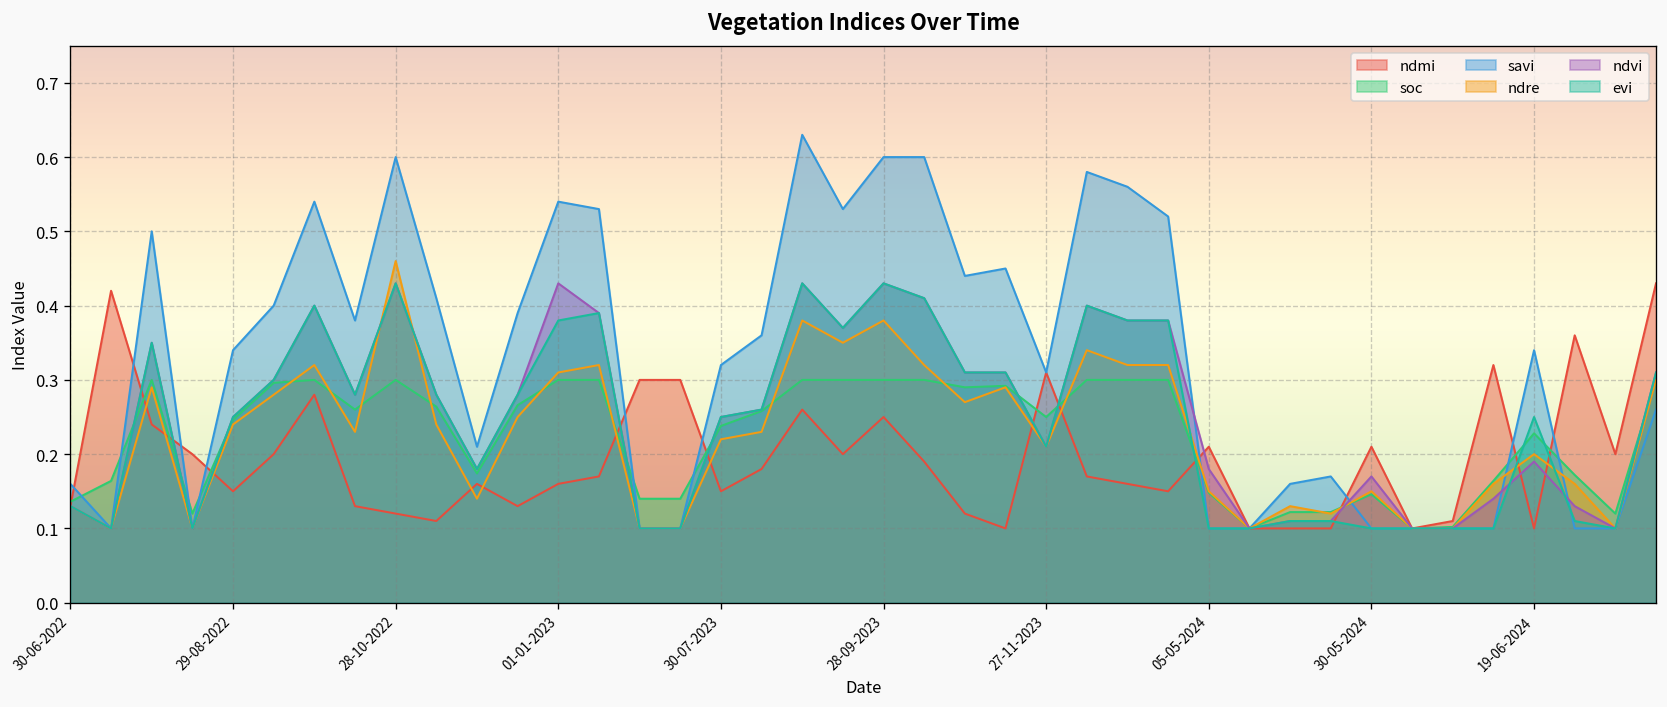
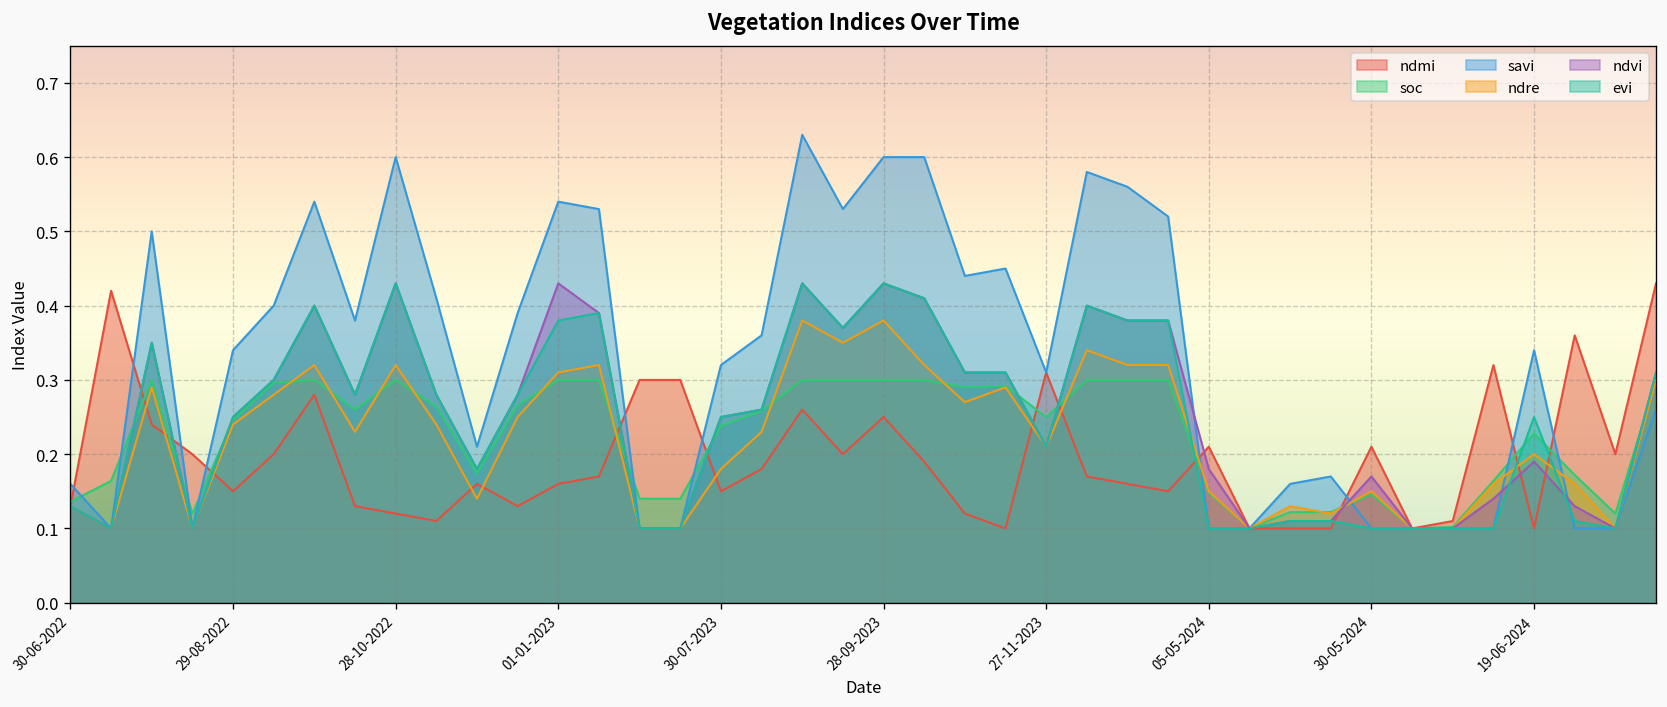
  {
    "ndmi": {
      "29-08-2022": 0.15,
      "28-10-2022": 0.12,
      "01-01-2023": 0.16,
      "30-07-2023": 0.15,
      "28-09-2023": 0.25,
      "05-05-2024": 0.21,
      "30-05-2024": 0.21,
      "19-06-2024": 0.10
    },
    "ndre": {
      "29-08-2022": 0.24,
-     "28-10-2022": 0.46,
+     "28-10-2022": 0.32,
      "01-01-2023": 0.31,
-     "30-07-2023": 0.22,
+     "30-07-2023": 0.18,
      "28-09-2023": 0.38,
      "19-06-2024": 0.20
    },
    "ndvi": {
      "01-01-2023": 0.43,
      "05-05-2024": 0.18,
      "30-05-2024": 0.17,
      "19-06-2024": 0.19
    }
  }
